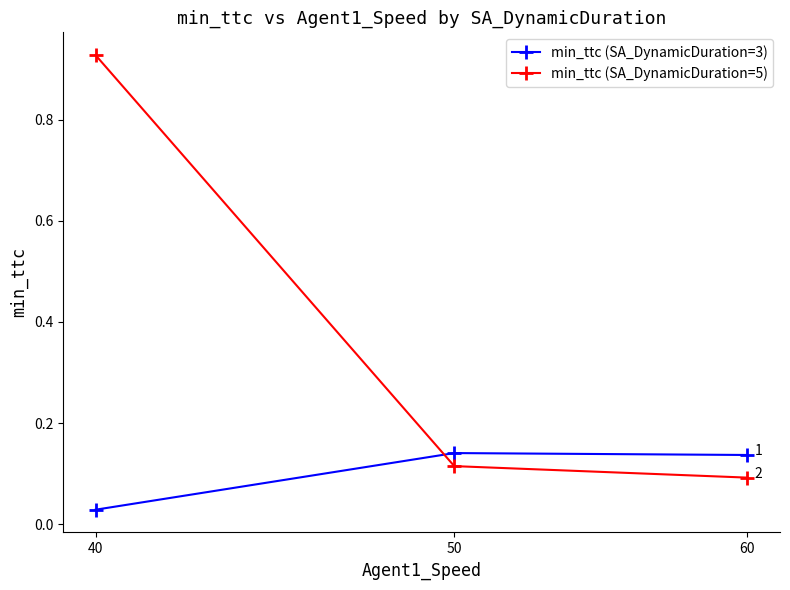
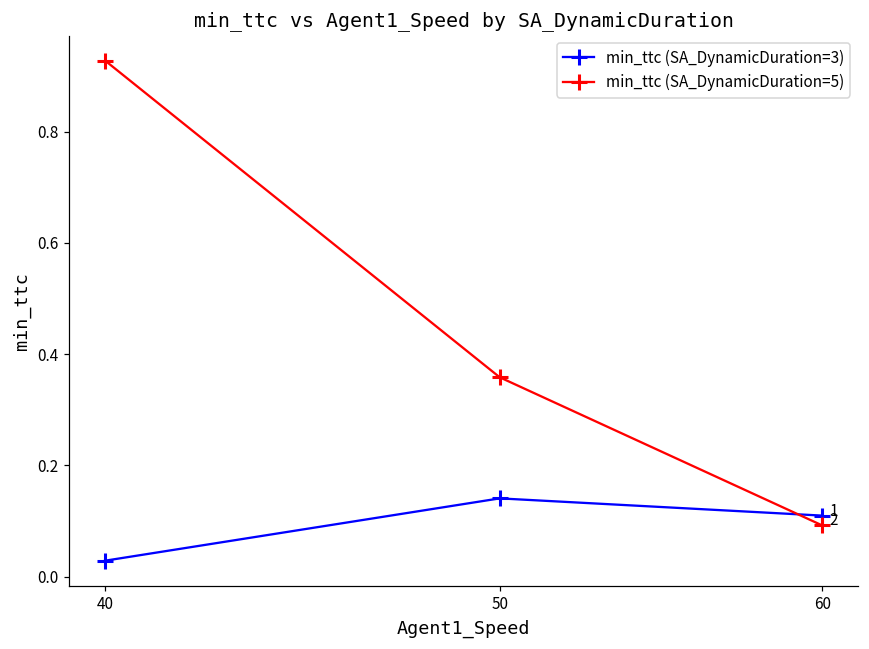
  {
    "min_ttc (SA_DynamicDuration=3)": {
      "40": 0.03,
      "50": 0.14,
-     "60": 0.14
+     "60": 0.11
    },
    "min_ttc (SA_DynamicDuration=5)": {
      "40": 0.93,
-     "50": 0.11
+     "50": 0.36
    }
  }
